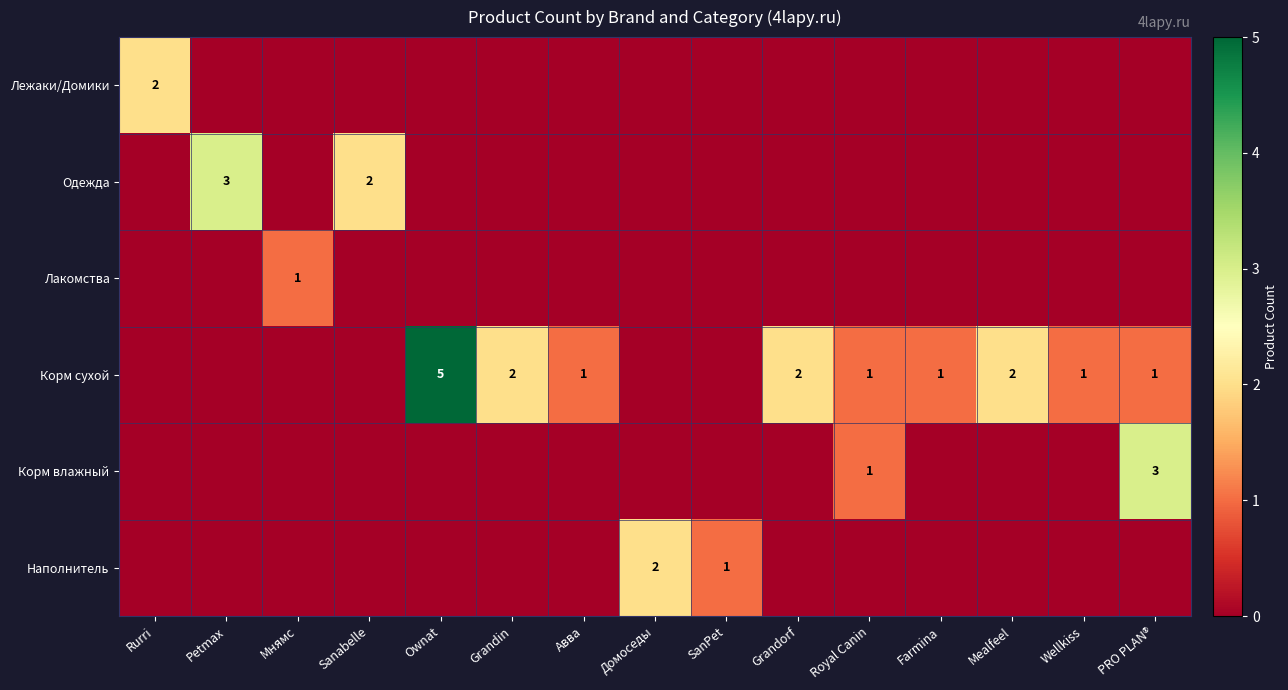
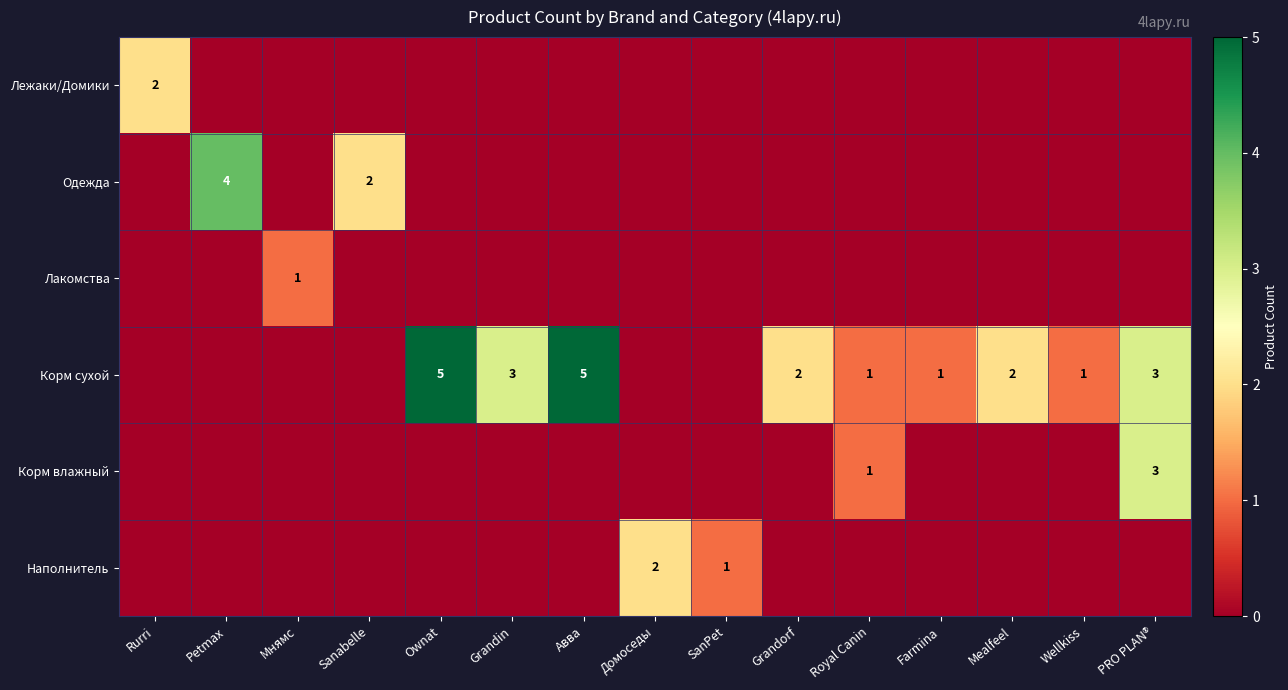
  {
    "Лежаки/Домики": {
      "Rurri": 2
    },
    "Одежда": {
-     "Petmax": 3,
+     "Petmax": 4,
      "Sanabelle": 2
    },
    "Лакомства": {
      "Мнямс": 1
    },
    "Корм сухой": {
      "Ownat": 5,
-     "Grandin": 2,
-     "Aвва": 1,
+     "Grandin": 3,
+     "Aвва": 5,
      "Grandorf": 2,
      "Royal Canin": 1,
      "Farmina": 1,
      "Mealfeel": 2,
      "Wellkiss": 1,
-     "PRO PLAN®": 1
+     "PRO PLAN®": 3
    },
    "Корм влажный": {
      "Royal Canin": 1,
      "PRO PLAN®": 3
    },
    "Наполнитель": {
      "Домоседы": 2,
      "SanPet": 1
    }
  }
